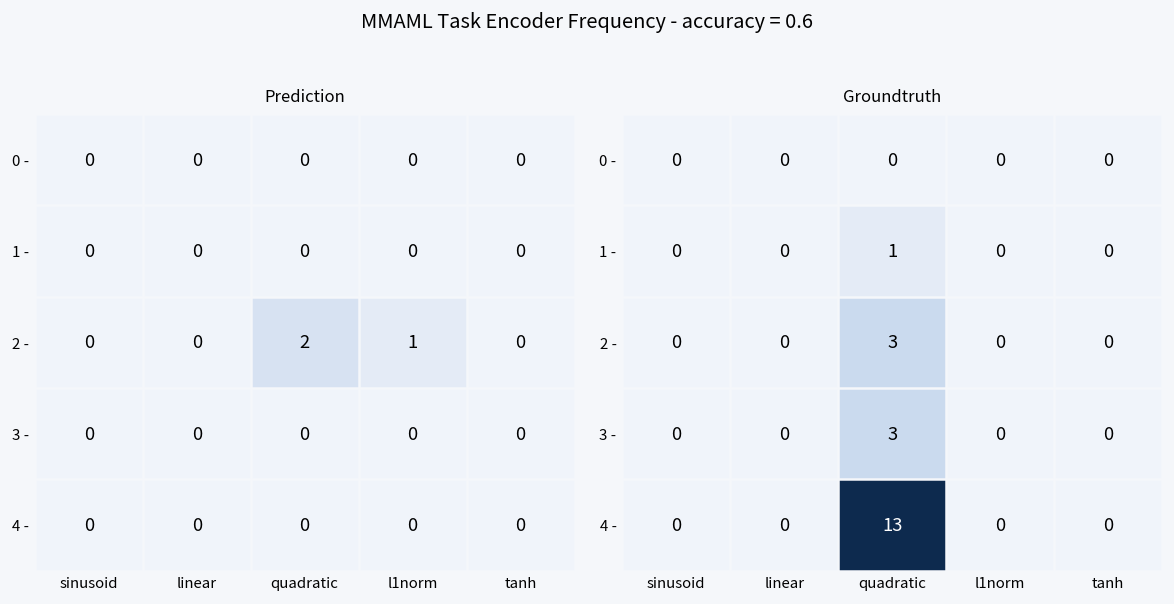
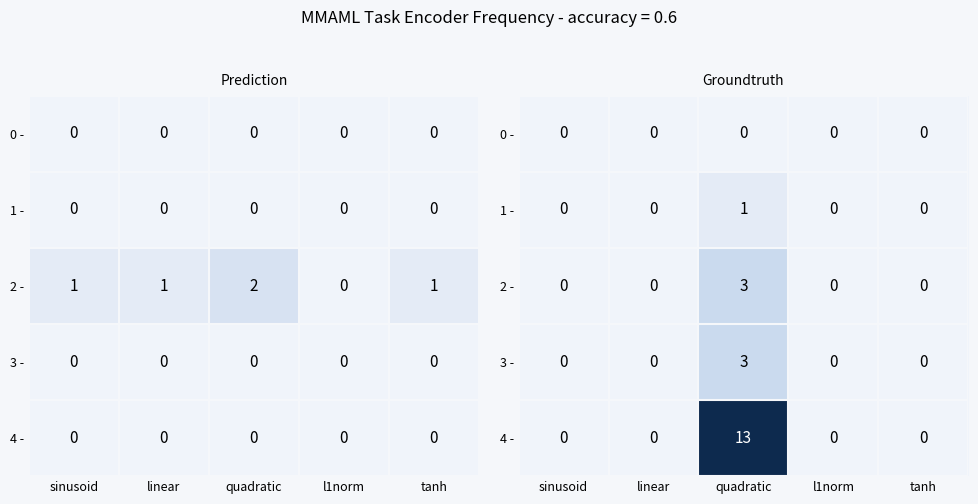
  {
    "Prediction": {
      "0 -": {
        "sinusoid": 0,
        "linear": 0,
        "quadratic": 0,
        "l1norm": 0,
        "tanh": 0
      },
      "1 -": {
        "sinusoid": 0,
        "linear": 0,
        "quadratic": 0,
        "l1norm": 0,
        "tanh": 0
      },
      "2 -": {
-       "sinusoid": 0,
-       "linear": 0,
+       "sinusoid": 1,
+       "linear": 1,
        "quadratic": 2,
-       "l1norm": 1,
-       "tanh": 0
+       "l1norm": 0,
+       "tanh": 1
      },
      "3 -": {
        "sinusoid": 0,
        "linear": 0,
        "quadratic": 0,
        "l1norm": 0,
        "tanh": 0
      },
      "4 -": {
        "sinusoid": 0,
        "linear": 0,
        "quadratic": 0,
        "l1norm": 0,
        "tanh": 0
      }
    },
    "Groundtruth": {
      "0 -": {
        "sinusoid": 0,
        "linear": 0,
        "quadratic": 0,
        "l1norm": 0,
        "tanh": 0
      },
      "1 -": {
        "sinusoid": 0,
        "linear": 0,
        "quadratic": 1,
        "l1norm": 0,
        "tanh": 0
      },
      "2 -": {
        "sinusoid": 0,
        "linear": 0,
        "quadratic": 3,
        "l1norm": 0,
        "tanh": 0
      },
      "3 -": {
        "sinusoid": 0,
        "linear": 0,
        "quadratic": 3,
        "l1norm": 0,
        "tanh": 0
      },
      "4 -": {
        "sinusoid": 0,
        "linear": 0,
        "quadratic": 13,
        "l1norm": 0,
        "tanh": 0
      }
    }
  }
